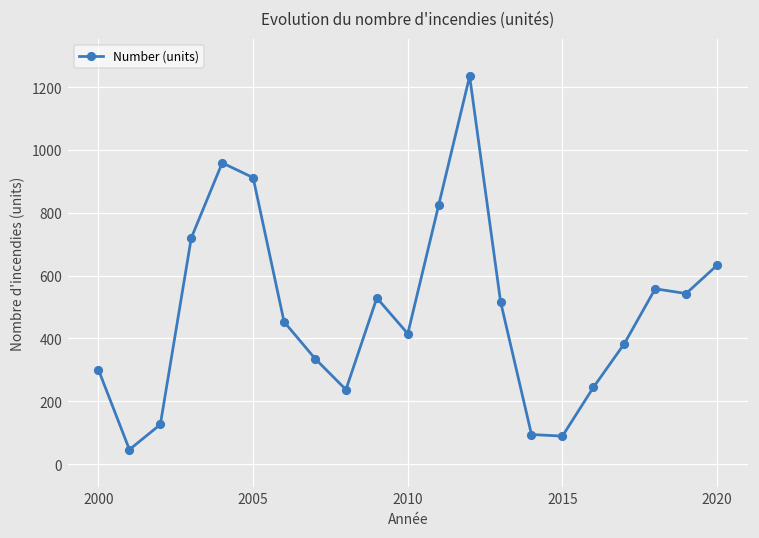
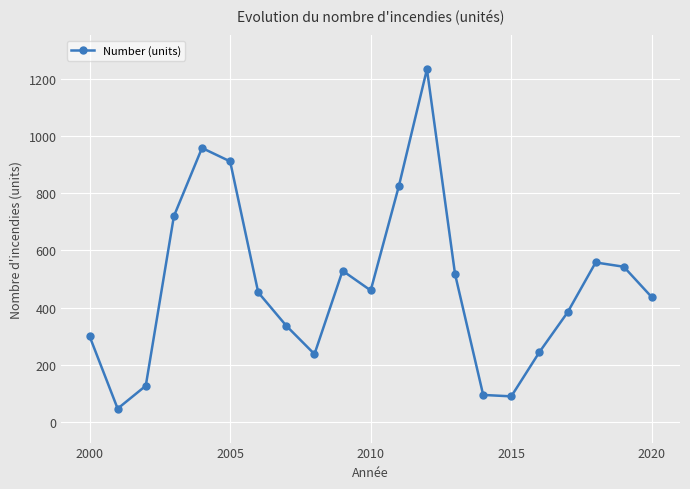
  {
    "2000": 300,
    "2005": 910,
-   "2010": 420,
+   "2010": 460,
    "2015": 90,
-   "2020": 630
+   "2020": 440
  }
